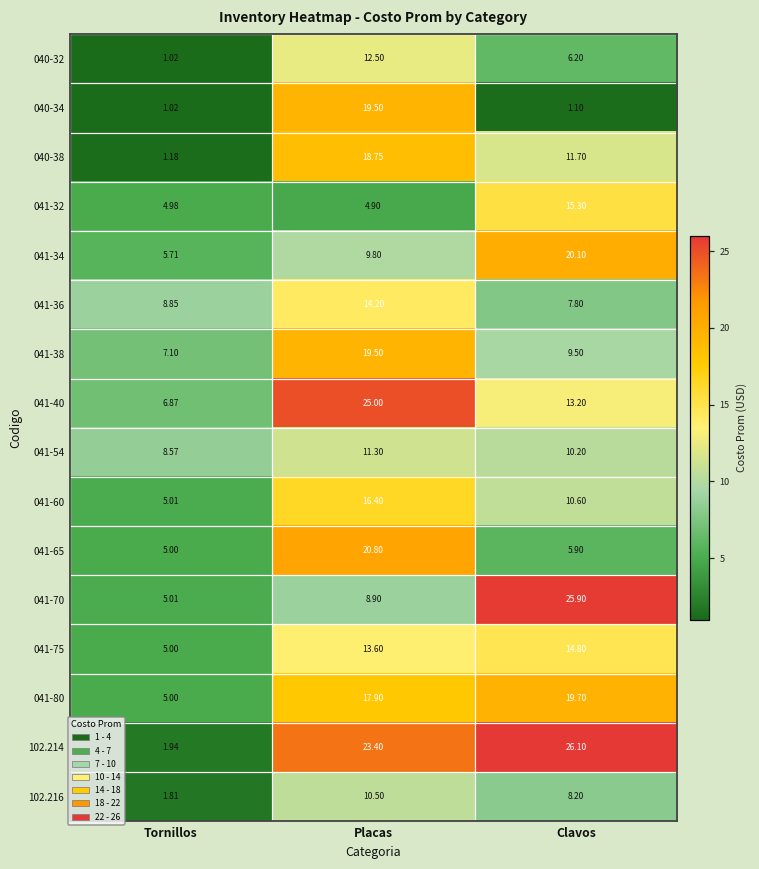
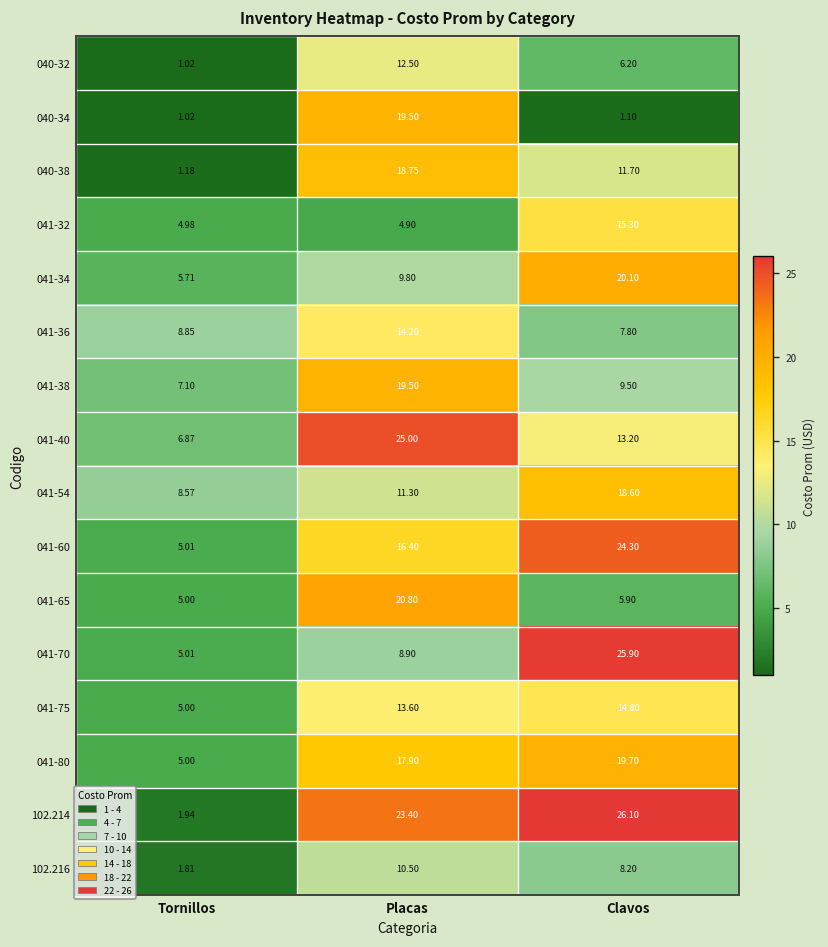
  {
    "040-32": {
      "Tornillos": 1.02,
      "Placas": 12.50,
      "Clavos": 6.20
    },
    "040-34": {
      "Tornillos": 1.02,
      "Placas": 19.50,
      "Clavos": 1.10
    },
    "040-38": {
      "Tornillos": 1.18,
      "Placas": 18.75,
      "Clavos": 11.70
    },
    "041-32": {
      "Tornillos": 4.98,
      "Placas": 4.90,
      "Clavos": 15.30
    },
    "041-34": {
      "Tornillos": 5.71,
      "Placas": 9.80,
      "Clavos": 20.10
    },
    "041-36": {
      "Tornillos": 8.85,
      "Placas": 14.20,
      "Clavos": 7.80
    },
    "041-38": {
      "Tornillos": 7.10,
      "Placas": 19.50,
      "Clavos": 9.50
    },
    "041-40": {
      "Tornillos": 6.87,
      "Placas": 25.00,
      "Clavos": 13.20
    },
    "041-54": {
      "Tornillos": 8.57,
      "Placas": 11.30,
-     "Clavos": 10.20
+     "Clavos": 18.60
    },
    "041-60": {
      "Tornillos": 5.01,
      "Placas": 16.40,
-     "Clavos": 10.60
+     "Clavos": 24.30
    },
    "041-65": {
      "Tornillos": 5.00,
      "Placas": 20.80,
      "Clavos": 5.90
    },
    "041-70": {
      "Tornillos": 5.01,
      "Placas": 8.90,
      "Clavos": 25.90
    },
    "041-75": {
      "Tornillos": 5.00,
      "Placas": 13.60,
      "Clavos": 14.80
    },
    "041-80": {
      "Tornillos": 5.00,
      "Placas": 17.90,
      "Clavos": 19.70
    },
    "102.214": {
      "Tornillos": 1.94,
      "Placas": 23.40,
      "Clavos": 26.10
    },
    "102.216": {
      "Tornillos": 1.81,
      "Placas": 10.50,
      "Clavos": 8.20
    }
  }
